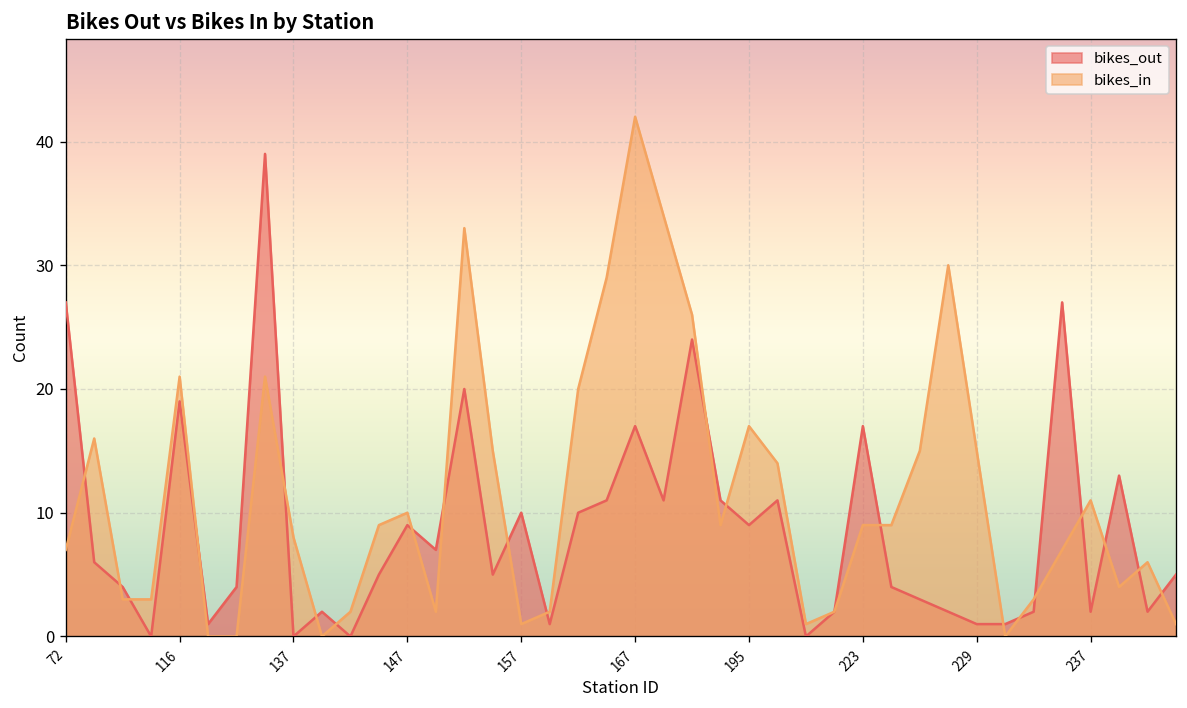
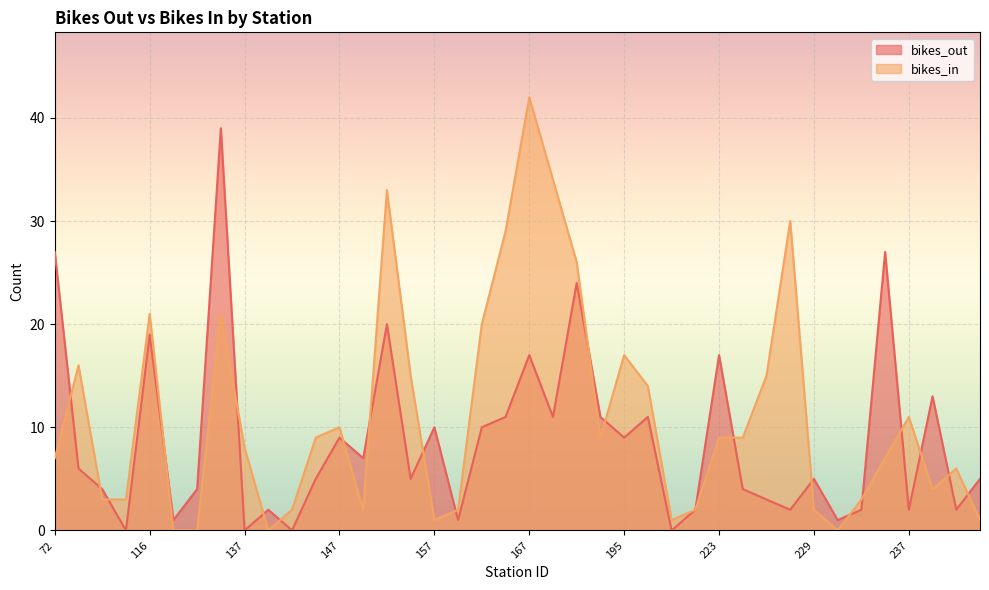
  {
    "bikes_out": {
      "72": 27,
      "116": 19,
      "137": 0,
      "147": 9,
      "157": 10,
      "167": 17,
      "195": 9,
      "223": 17,
-     "229": 1,
+     "229": 5,
      "237": 2
    },
    "bikes_in": {
      "72": 7,
      "116": 21,
      "137": 8,
      "147": 10,
      "157": 1,
      "167": 42,
      "195": 17,
      "223": 9,
-     "229": 15,
+     "229": 2,
      "237": 11
    }
  }
